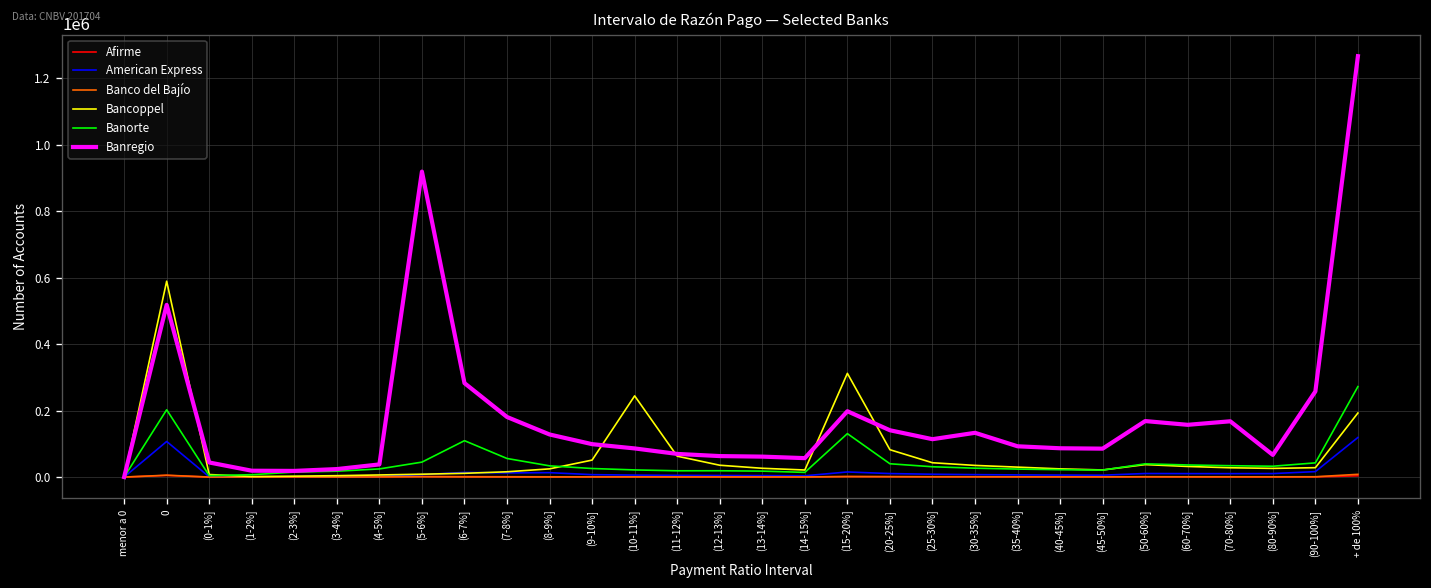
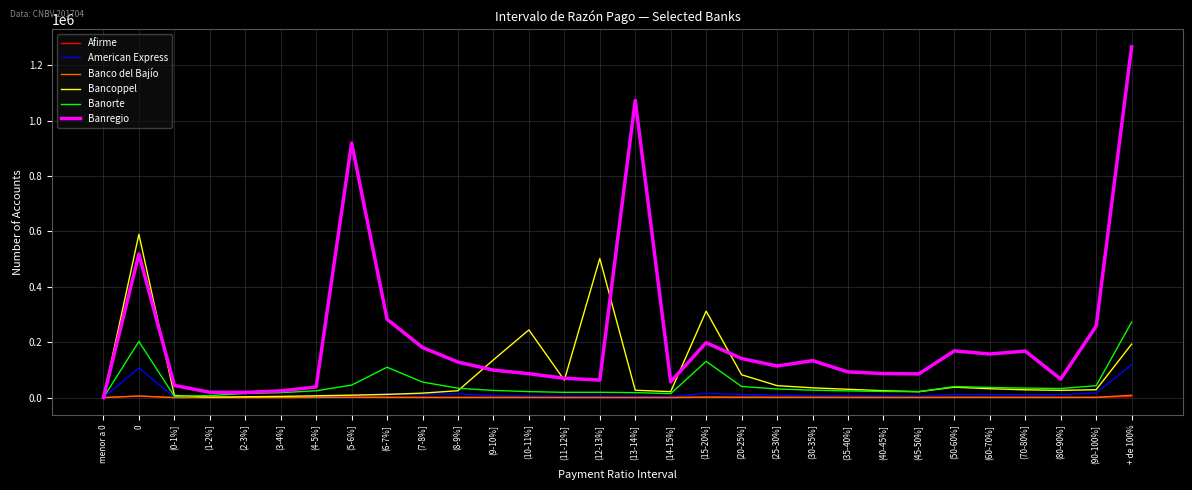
  {
    "American Express": {
      "0": 110000,
      "(8-9%]": 10000,
      "(15-20%]": 20000,
      "(20-25%]": 10000,
      "(50-60%]": 10000,
      "(60-70%]": 10000,
      "(70-80%]": 10000,
      "(80-90%]": 10000,
      "(90-100%]": 20000,
      "+ de 100%": 120000
    },
    "Bancoppel": {
      "0": 590000,
-     "(9-10%]": 50000,
+     "(9-10%]": 140000,
      "(10-11%]": 240000,
-     "(12-13%]": 40000,
+     "(12-13%]": 500000,
      "(15-20%]": 310000,
      "(20-25%]": 80000,
      "(25-30%]": 40000,
      "(90-100%]": 30000,
      "+ de 100%": 190000
    },
    "Banorte": {
      "0": 200000,
      "(4-5%]": 20000,
      "(5-6%]": 40000,
      "(6-7%]": 110000,
      "(7-8%]": 60000,
      "(9-10%]": 30000,
      "(10-11%]": 20000,
      "(11-12%]": 20000,
      "(12-13%]": 20000,
      "(15-20%]": 130000,
      "(20-25%]": 40000,
      "(25-30%]": 30000,
      "(90-100%]": 40000,
      "+ de 100%": 270000
    },
    "Banregio": {
      "0": 520000,
      "(0-1%]": 40000,
      "(1-2%]": 20000,
      "(4-5%]": 40000,
      "(5-6%]": 920000,
      "(6-7%]": 280000,
      "(7-8%]": 180000,
      "(8-9%]": 130000,
      "(9-10%]": 100000,
      "(10-11%]": 90000,
      "(12-13%]": 60000,
-     "(13-14%]": 60000,
+     "(13-14%]": 1070000,
      "(14-15%]": 60000,
      "(15-20%]": 200000,
      "(20-25%]": 140000,
      "(25-30%]": 110000,
      "(30-35%]": 130000,
      "(35-40%]": 90000,
      "(40-45%]": 90000,
      "(45-50%]": 90000,
      "(50-60%]": 170000,
      "(60-70%]": 160000,
      "(70-80%]": 170000,
      "(80-90%]": 70000,
      "(90-100%]": 260000,
      "+ de 100%": 1270000
    }
  }
